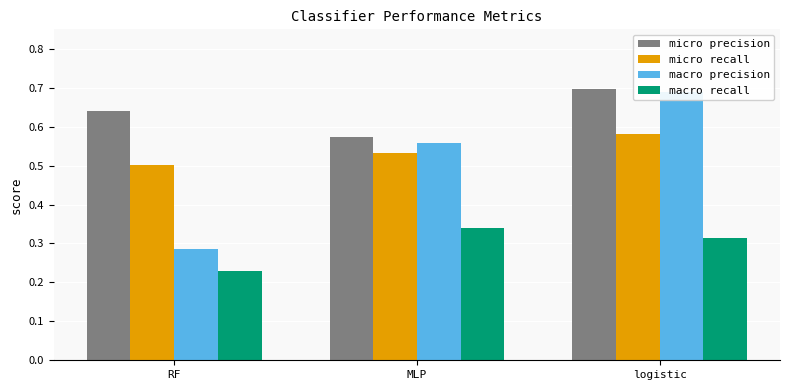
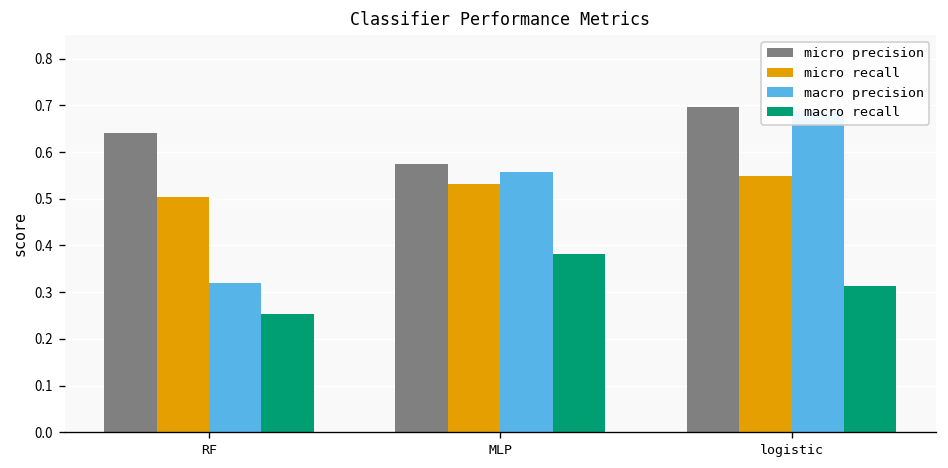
  {
    "micro precision": {
      "RF": 0.64,
      "MLP": 0.57,
      "logistic": 0.70
    },
    "micro recall": {
      "RF": 0.50,
      "MLP": 0.53,
-     "logistic": 0.58
+     "logistic": 0.55
    },
    "macro precision": {
-     "RF": 0.29,
+     "RF": 0.32,
      "MLP": 0.56
    },
    "macro recall": {
-     "RF": 0.23,
-     "MLP": 0.34,
+     "RF": 0.25,
+     "MLP": 0.38,
      "logistic": 0.31
    }
  }
